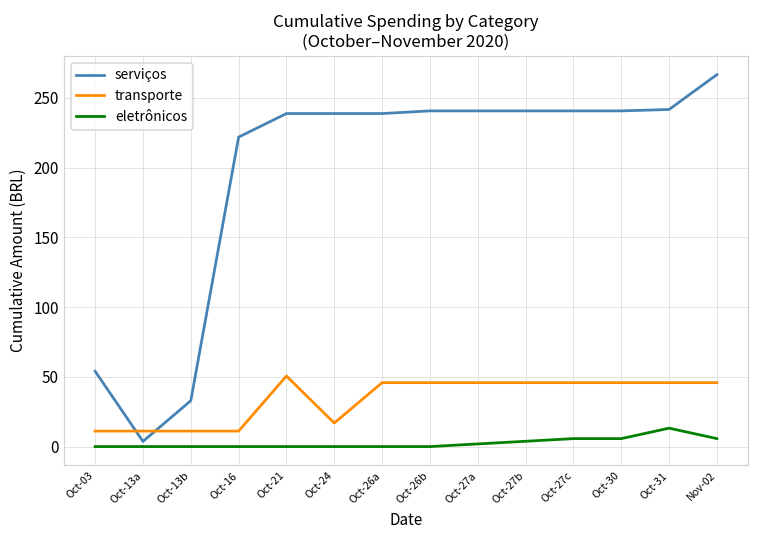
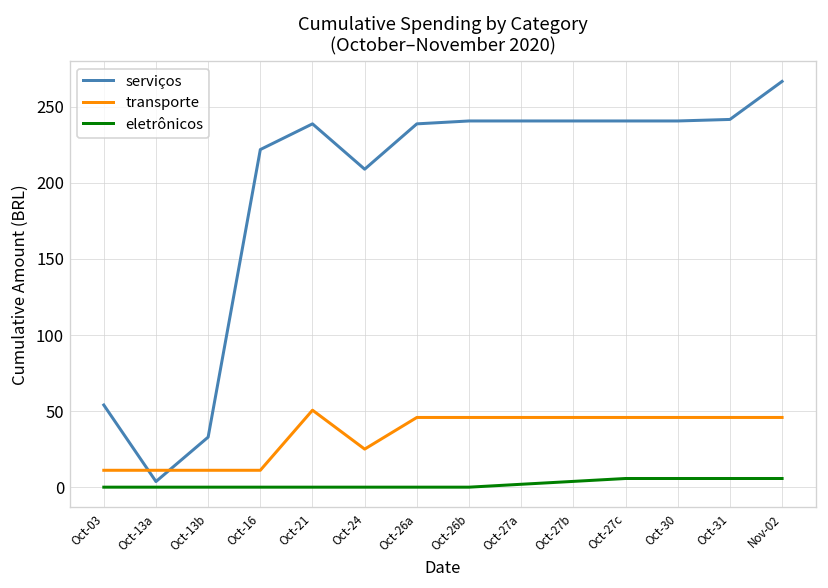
  {
    "serviços": {
      "Oct-03": 54,
      "Oct-13a": 4,
      "Oct-13b": 33,
      "Oct-16": 222,
      "Oct-21": 239,
-     "Oct-24": 239,
+     "Oct-24": 209,
      "Oct-26a": 239,
      "Oct-26b": 241,
      "Oct-27a": 241,
      "Oct-27b": 241,
      "Oct-27c": 241,
      "Oct-30": 241,
      "Oct-31": 242,
      "Nov-02": 267
    },
    "transporte": {
      "Oct-03": 11,
      "Oct-13a": 11,
      "Oct-13b": 11,
      "Oct-16": 11,
      "Oct-21": 51,
-     "Oct-24": 17,
+     "Oct-24": 25,
      "Oct-26a": 46,
      "Oct-26b": 46,
      "Oct-27a": 46,
      "Oct-27b": 46,
      "Oct-27c": 46,
      "Oct-30": 46,
      "Oct-31": 46,
      "Nov-02": 46
    },
    "eletrônicos": {
      "Oct-03": 0,
      "Oct-13a": 0,
      "Oct-13b": 0,
      "Oct-16": 0,
      "Oct-21": 0,
      "Oct-24": 0,
      "Oct-26a": 0,
      "Oct-26b": 0,
      "Oct-27a": 2,
      "Oct-27b": 4,
      "Oct-27c": 6,
      "Oct-30": 6,
-     "Oct-31": 13,
+     "Oct-31": 6,
      "Nov-02": 6
    }
  }
